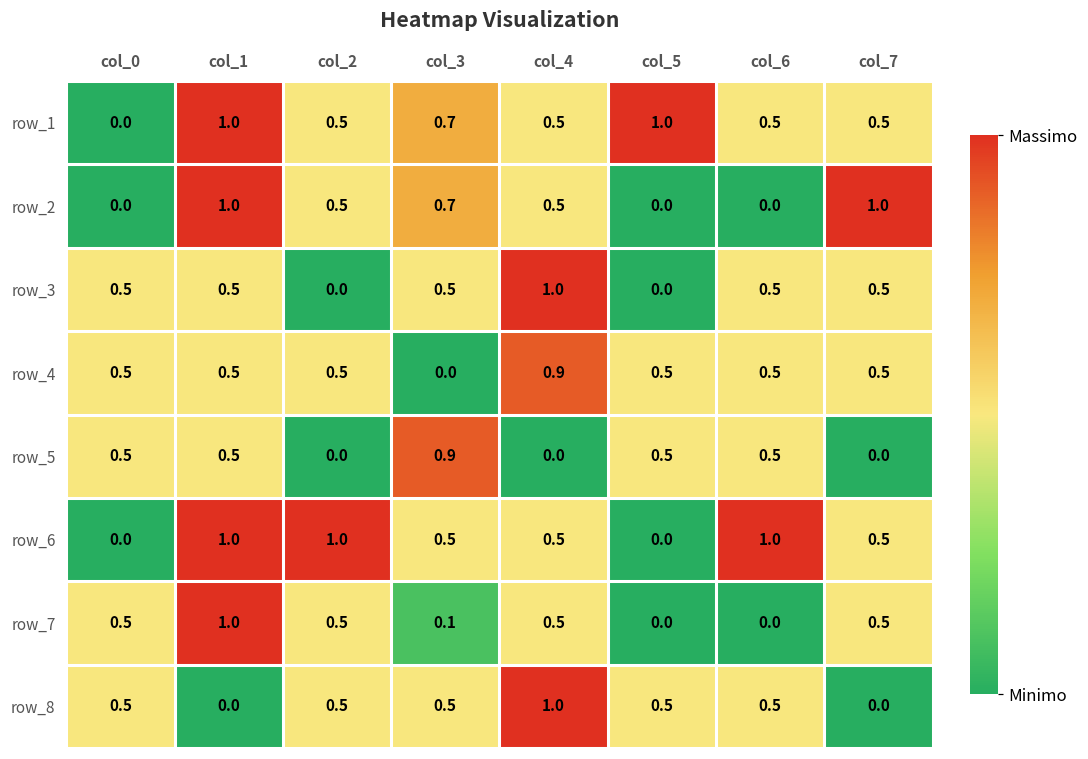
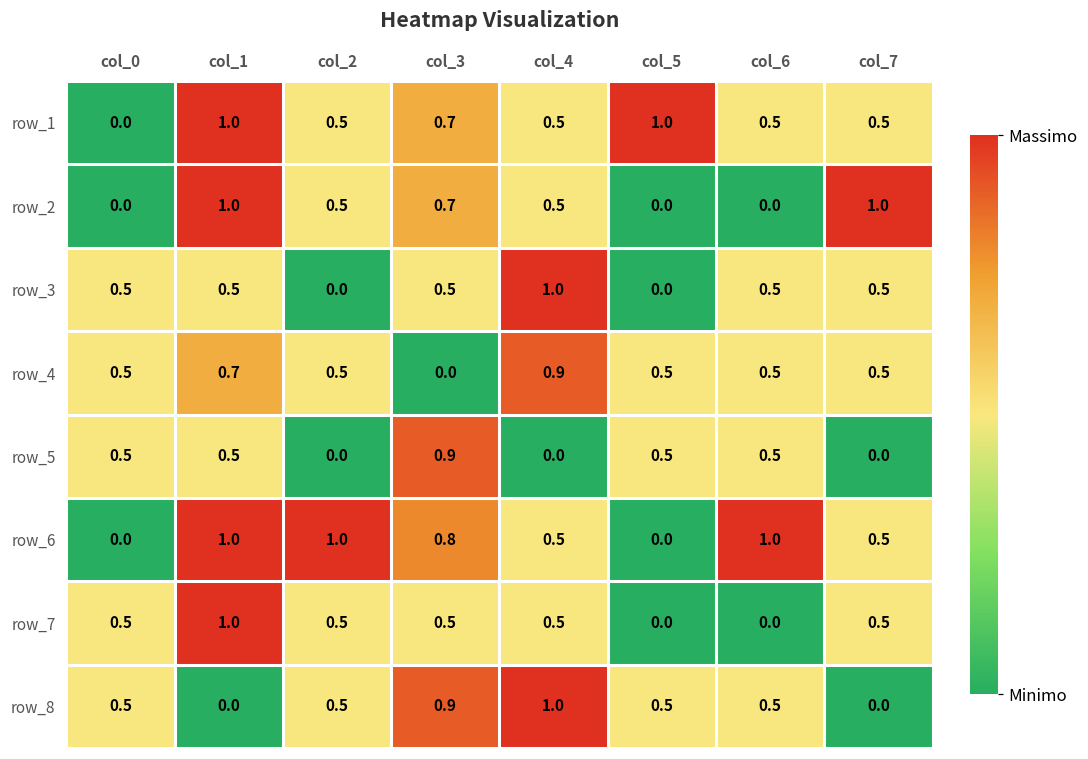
  {
    "row_1": {
      "col_0": 0.0,
      "col_1": 1.0,
      "col_2": 0.5,
      "col_3": 0.7,
      "col_4": 0.5,
      "col_5": 1.0,
      "col_6": 0.5,
      "col_7": 0.5
    },
    "row_2": {
      "col_0": 0.0,
      "col_1": 1.0,
      "col_2": 0.5,
      "col_3": 0.7,
      "col_4": 0.5,
      "col_5": 0.0,
      "col_6": 0.0,
      "col_7": 1.0
    },
    "row_3": {
      "col_0": 0.5,
      "col_1": 0.5,
      "col_2": 0.0,
      "col_3": 0.5,
      "col_4": 1.0,
      "col_5": 0.0,
      "col_6": 0.5,
      "col_7": 0.5
    },
    "row_4": {
      "col_0": 0.5,
-     "col_1": 0.5,
+     "col_1": 0.7,
      "col_2": 0.5,
      "col_3": 0.0,
      "col_4": 0.9,
      "col_5": 0.5,
      "col_6": 0.5,
      "col_7": 0.5
    },
    "row_5": {
      "col_0": 0.5,
      "col_1": 0.5,
      "col_2": 0.0,
      "col_3": 0.9,
      "col_4": 0.0,
      "col_5": 0.5,
      "col_6": 0.5,
      "col_7": 0.0
    },
    "row_6": {
      "col_0": 0.0,
      "col_1": 1.0,
      "col_2": 1.0,
-     "col_3": 0.5,
+     "col_3": 0.8,
      "col_4": 0.5,
      "col_5": 0.0,
      "col_6": 1.0,
      "col_7": 0.5
    },
    "row_7": {
      "col_0": 0.5,
      "col_1": 1.0,
      "col_2": 0.5,
-     "col_3": 0.1,
+     "col_3": 0.5,
      "col_4": 0.5,
      "col_5": 0.0,
      "col_6": 0.0,
      "col_7": 0.5
    },
    "row_8": {
      "col_0": 0.5,
      "col_1": 0.0,
      "col_2": 0.5,
-     "col_3": 0.5,
+     "col_3": 0.9,
      "col_4": 1.0,
      "col_5": 0.5,
      "col_6": 0.5,
      "col_7": 0.0
    }
  }
